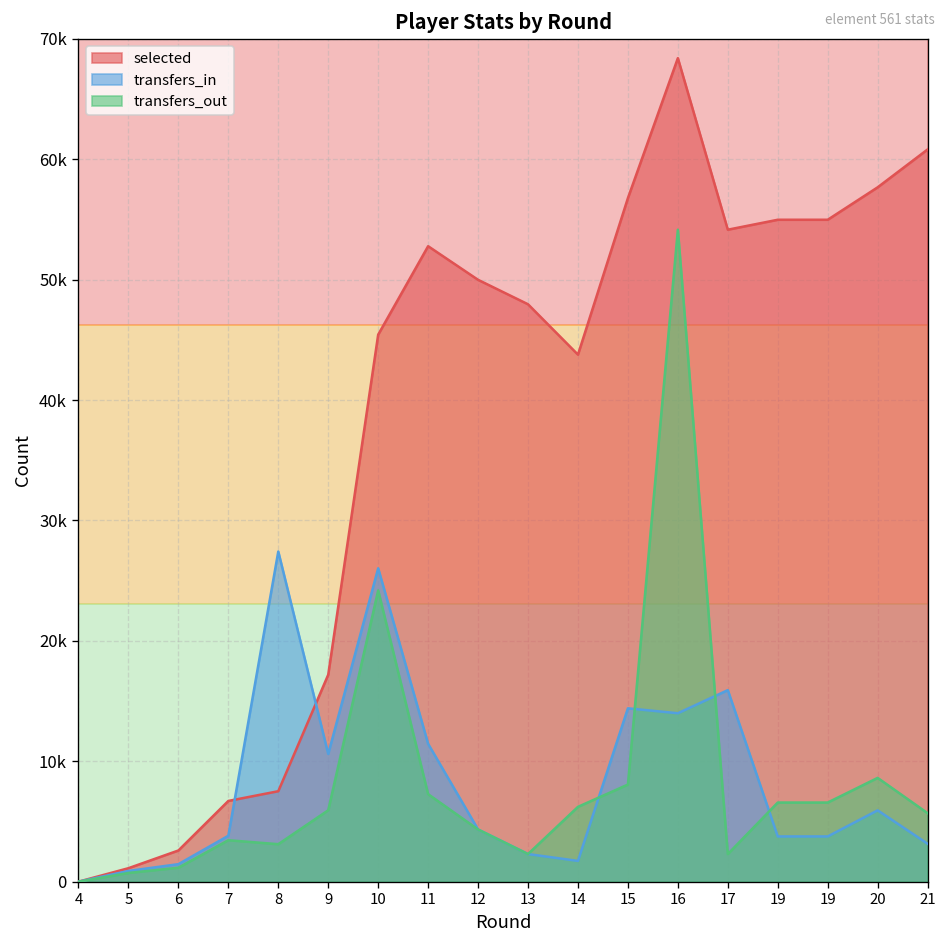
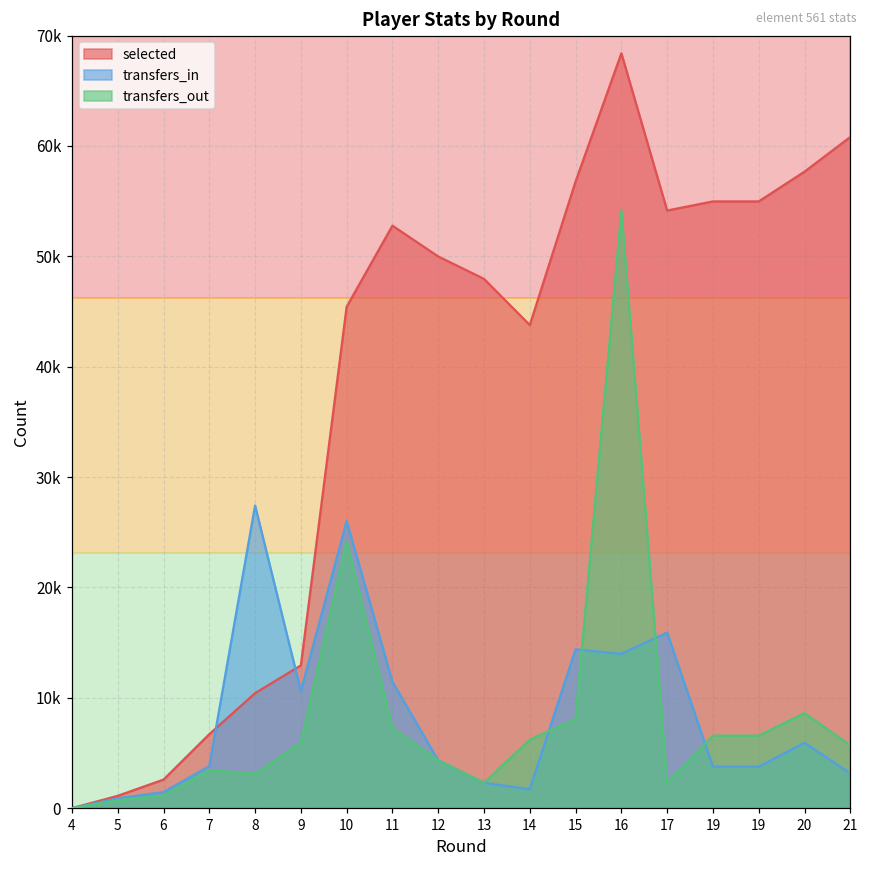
  {
    "selected": {
      "6": 2600,
      "7": 6700,
-     "8": 7500,
-     "9": 17200,
+     "8": 10400,
+     "9": 12900,
      "10": 45400,
      "11": 52800,
      "12": 50000,
      "13": 48000,
      "14": 43800,
      "15": 56800,
      "16": 68400,
      "17": 54100,
      "20": 57700,
      "21": 60800
    },
    "transfers_in": {
      "6": 1500,
      "7": 3800,
      "8": 27400,
      "9": 10600,
      "10": 26000,
      "11": 11400,
      "14": 1700,
      "15": 14400,
      "16": 14000,
      "17": 15900,
      "20": 5900,
      "21": 3100
    },
    "transfers_out": {
      "6": 1200,
      "7": 3400,
      "8": 3100,
      "9": 5900,
      "10": 24200,
      "11": 7300,
      "14": 6200,
      "15": 8100,
      "16": 54100,
      "17": 2300,
      "20": 8600,
      "21": 5700
    }
  }
